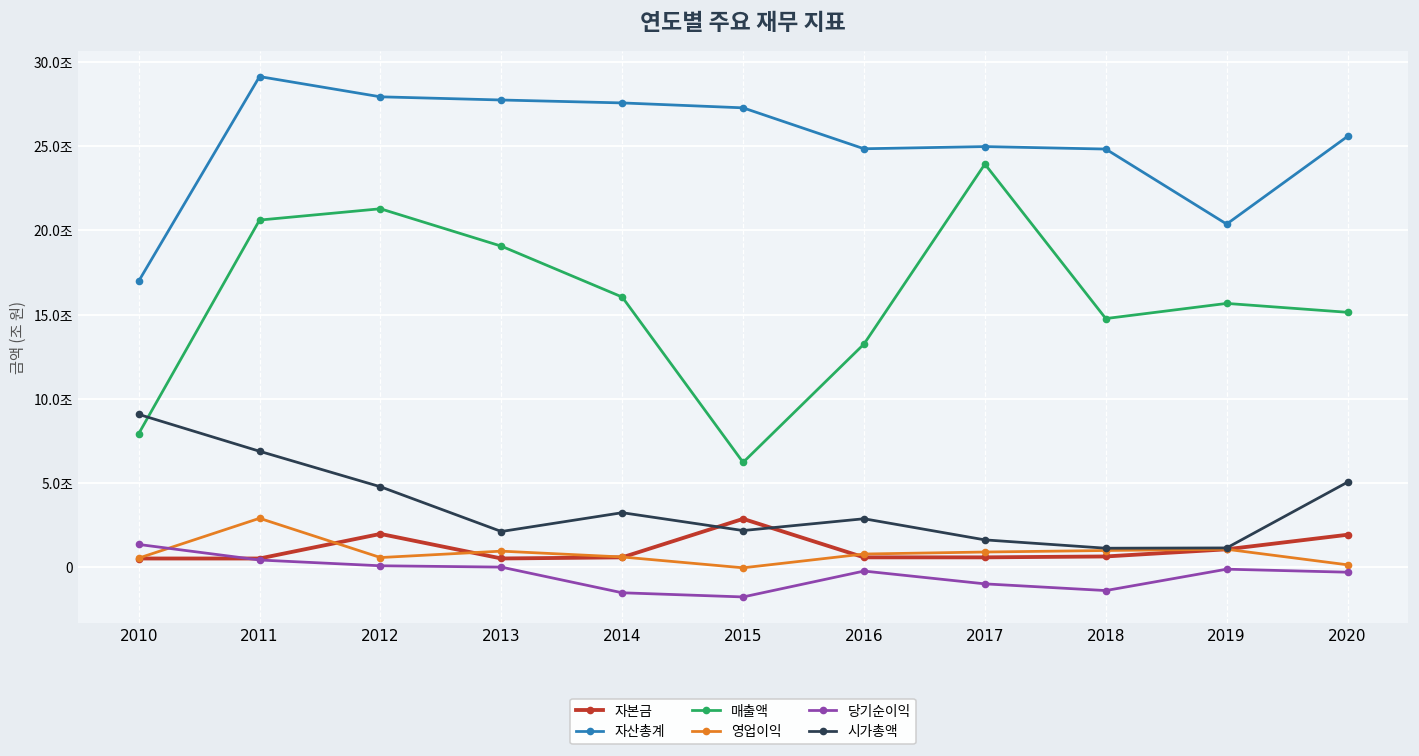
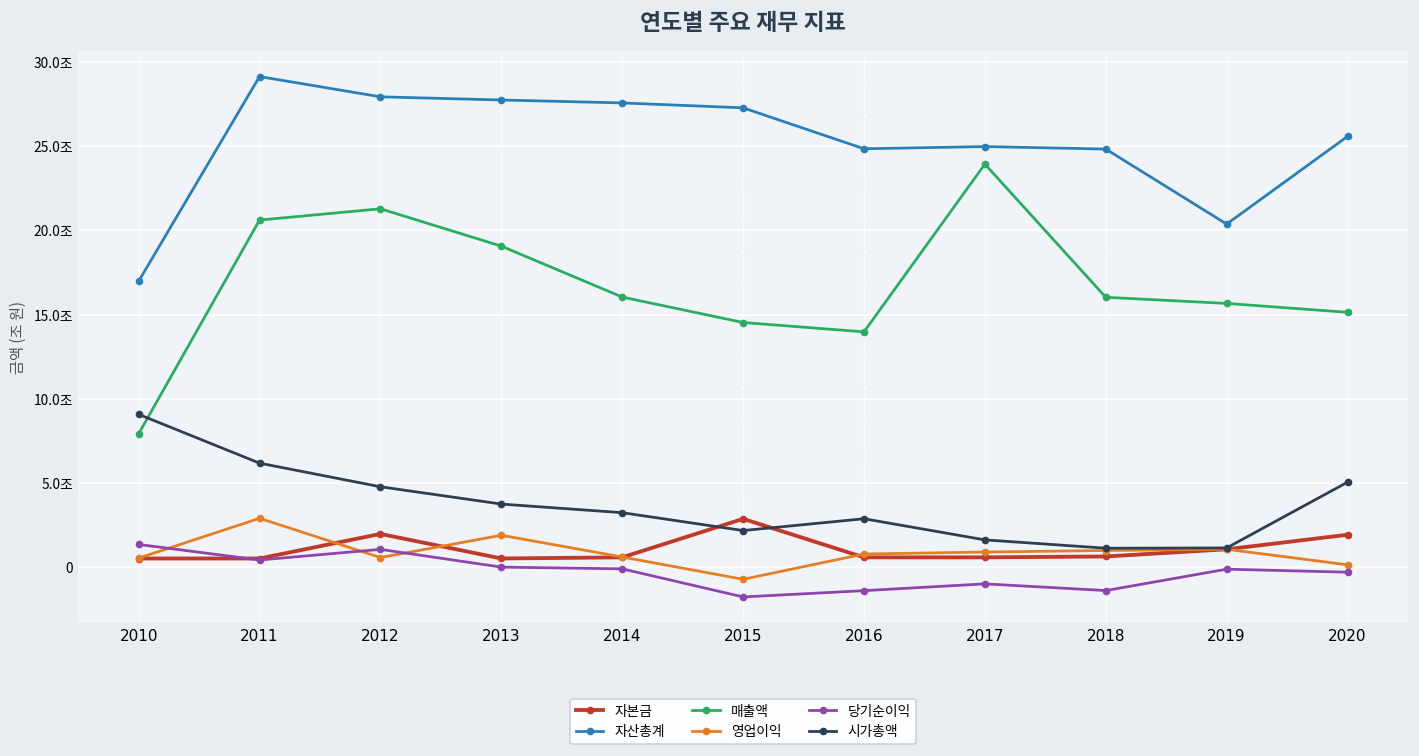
  {
    "자본금": {
      "2012": "2.0조",
      "2013": "0.5조",
      "2015": "2.9조",
      "2016": "0.6조",
      "2017": "0.6조",
      "2018": "0.7조",
      "2020": "1.9조"
    },
    "자산총계": {
      "2010": "17.0조",
      "2011": "29.1조",
      "2012": "27.9조",
      "2013": "27.7조",
      "2014": "27.6조",
      "2015": "27.3조",
      "2016": "24.8조",
      "2017": "25.0조",
      "2018": "24.8조",
      "2019": "20.4조",
      "2020": "25.6조"
    },
    "매출액": {
      "2010": "7.9조",
      "2011": "20.6조",
      "2012": "21.3조",
      "2013": "19.1조",
      "2014": "16.0조",
-     "2015": "6.2조",
-     "2016": "13.2조",
+     "2015": "14.5조",
+     "2016": "14.0조",
      "2017": "23.9조",
-     "2018": "14.8조",
+     "2018": "16.0조",
      "2019": "15.7조",
      "2020": "15.1조"
    },
    "영업이익": {
      "2011": "2.9조",
      "2012": "0.6조",
-     "2013": "1.0조",
-     "2015": "0.0조",
+     "2013": "1.9조",
+     "2015": "-0.7조",
      "2016": "0.8조",
      "2017": "0.9조",
      "2020": "0.2조"
    },
    "당기순이익": {
      "2010": "1.4조",
-     "2012": "0.1조",
+     "2012": "1.1조",
      "2013": "0.0조",
-     "2014": "-1.5조",
+     "2014": "-0.1조",
      "2015": "-1.8조",
-     "2016": "-0.2조",
+     "2016": "-1.4조",
      "2017": "-1.0조",
      "2018": "-1.4조",
      "2019": "-0.1조",
      "2020": "-0.3조"
    },
    "시가총액": {
      "2010": "9.1조",
-     "2011": "6.9조",
+     "2011": "6.2조",
      "2012": "4.8조",
-     "2013": "2.1조",
+     "2013": "3.8조",
      "2014": "3.2조",
      "2015": "2.2조",
      "2016": "2.9조",
      "2017": "1.6조",
      "2020": "5.1조"
    }
  }
